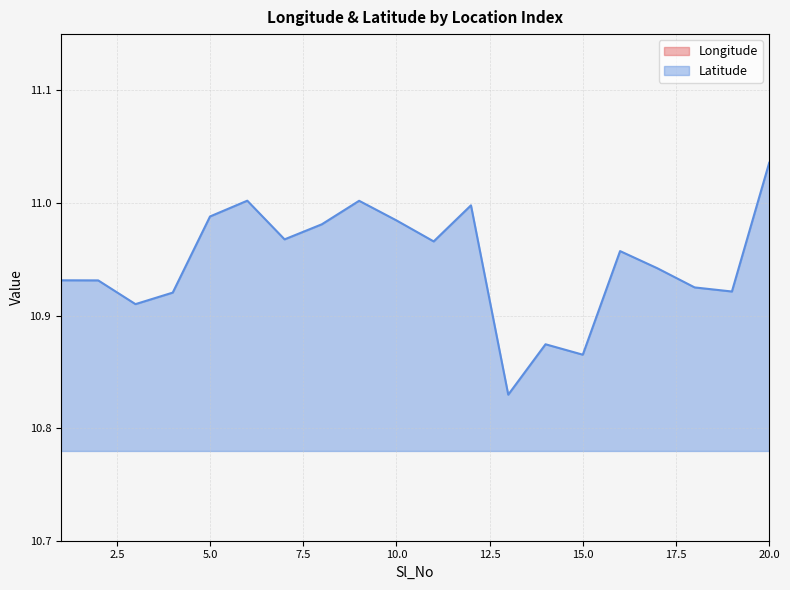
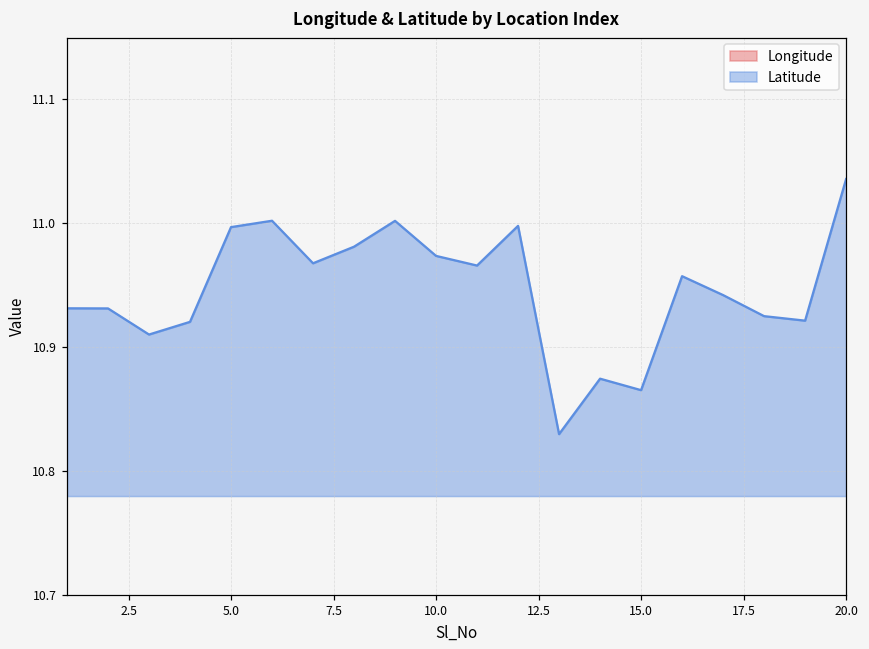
  {
    "Latitude": {
-     "5.0": 10.988,
-     "10.0": 10.985,
+     "5.0": 10.997,
+     "10.0": 10.974,
      "15.0": 10.865,
      "20.0": 11.036
    }
  }
